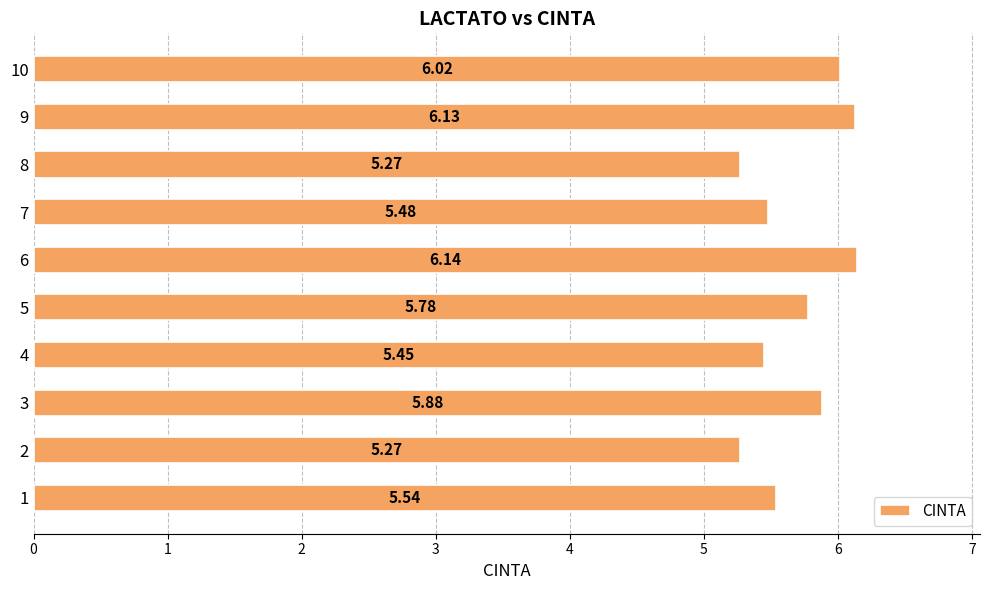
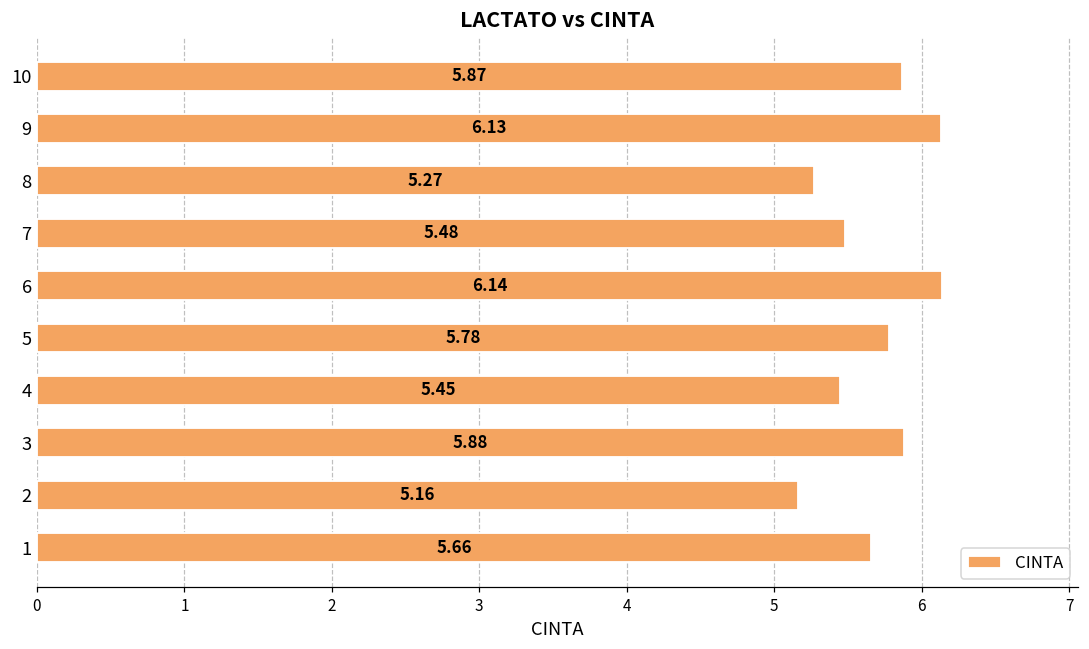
  {
-   "10": 6.02,
+   "10": 5.87,
    "9": 6.13,
    "8": 5.27,
    "7": 5.48,
    "6": 6.14,
    "5": 5.78,
    "4": 5.45,
    "3": 5.88,
-   "2": 5.27,
-   "1": 5.54
+   "2": 5.16,
+   "1": 5.66
  }
